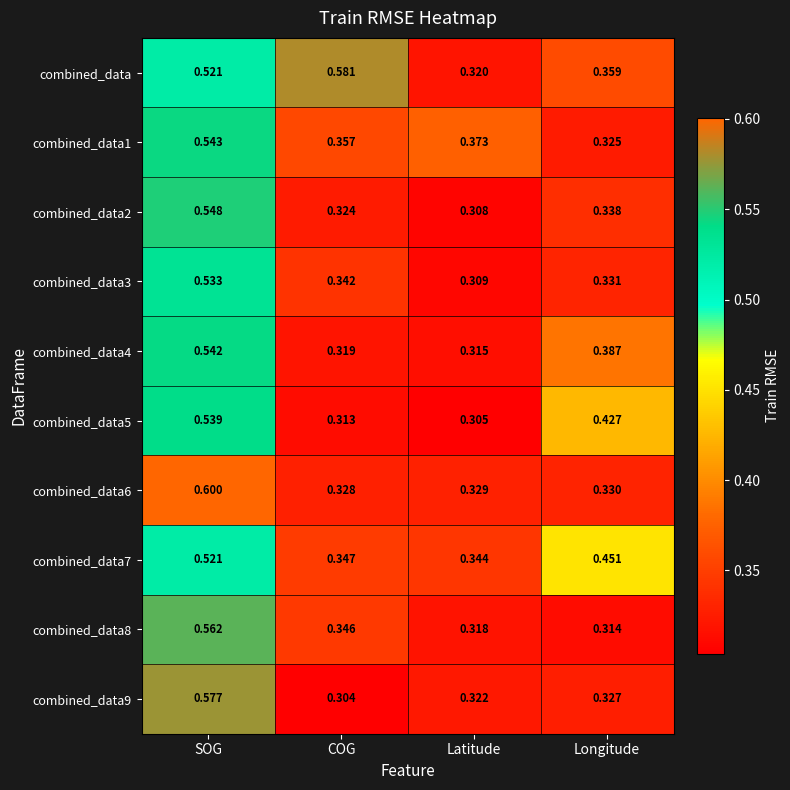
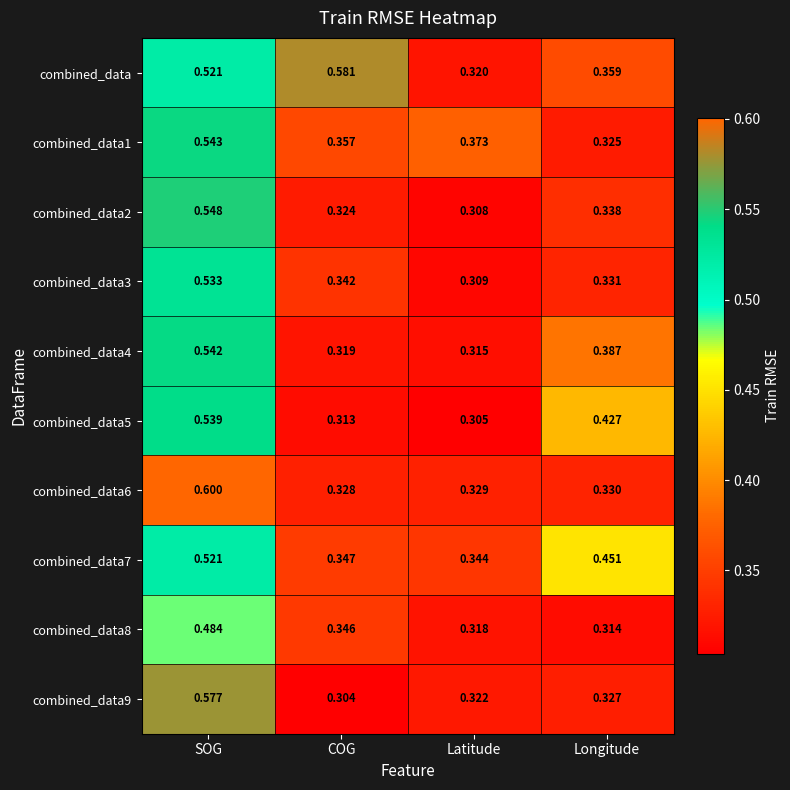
  {
    "combined_data": {
      "SOG": 0.521,
      "COG": 0.581,
      "Latitude": 0.320,
      "Longitude": 0.359
    },
    "combined_data1": {
      "SOG": 0.543,
      "COG": 0.357,
      "Latitude": 0.373,
      "Longitude": 0.325
    },
    "combined_data2": {
      "SOG": 0.548,
      "COG": 0.324,
      "Latitude": 0.308,
      "Longitude": 0.338
    },
    "combined_data3": {
      "SOG": 0.533,
      "COG": 0.342,
      "Latitude": 0.309,
      "Longitude": 0.331
    },
    "combined_data4": {
      "SOG": 0.542,
      "COG": 0.319,
      "Latitude": 0.315,
      "Longitude": 0.387
    },
    "combined_data5": {
      "SOG": 0.539,
      "COG": 0.313,
      "Latitude": 0.305,
      "Longitude": 0.427
    },
    "combined_data6": {
      "SOG": 0.600,
      "COG": 0.328,
      "Latitude": 0.329,
      "Longitude": 0.330
    },
    "combined_data7": {
      "SOG": 0.521,
      "COG": 0.347,
      "Latitude": 0.344,
      "Longitude": 0.451
    },
    "combined_data8": {
-     "SOG": 0.562,
+     "SOG": 0.484,
      "COG": 0.346,
      "Latitude": 0.318,
      "Longitude": 0.314
    },
    "combined_data9": {
      "SOG": 0.577,
      "COG": 0.304,
      "Latitude": 0.322,
      "Longitude": 0.327
    }
  }
